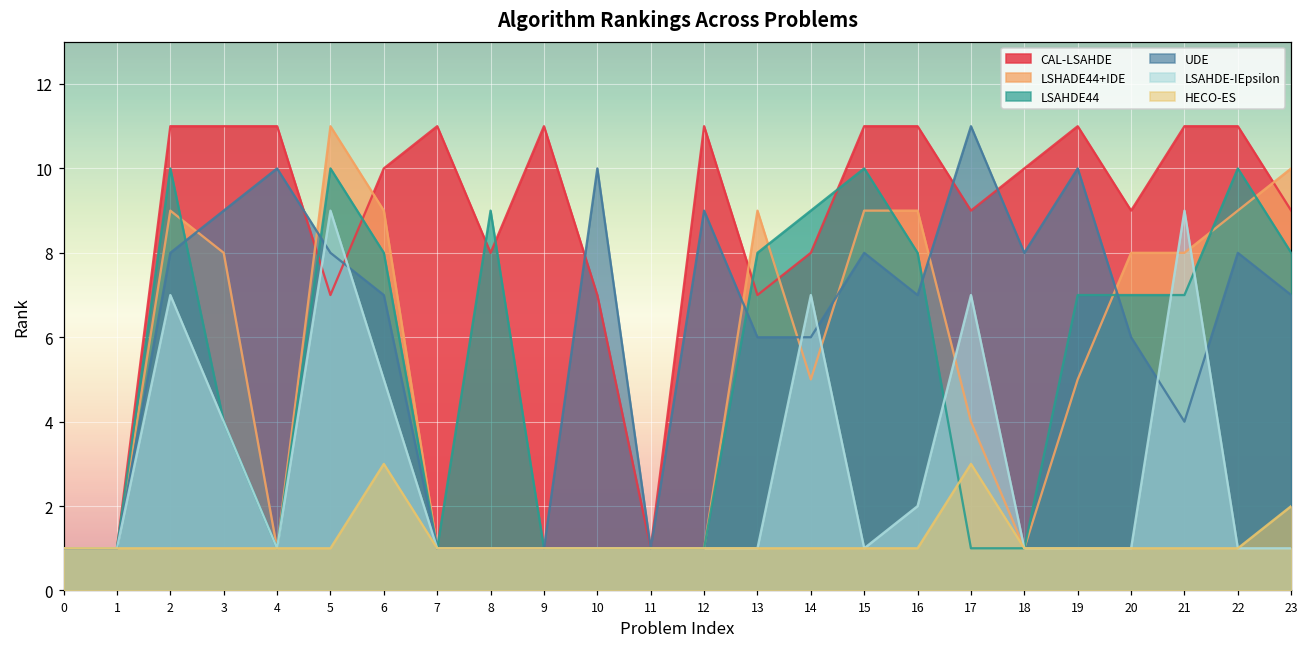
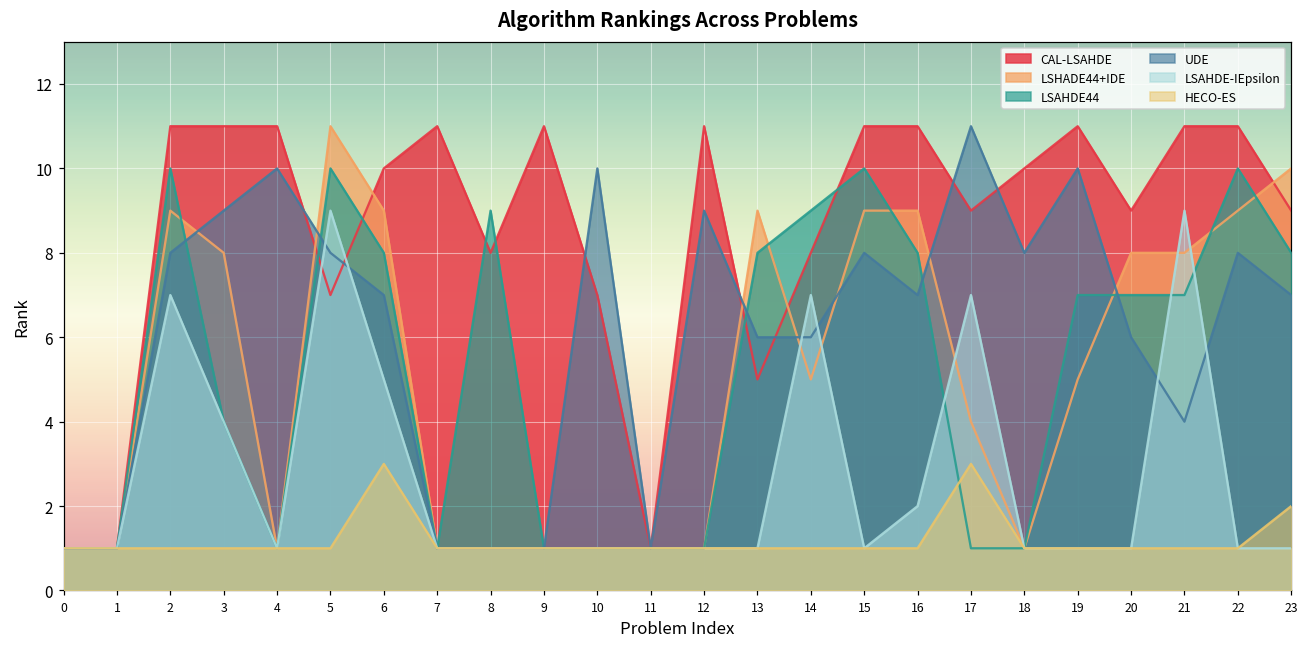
  {
    "CAL-LSAHDE": {
      "2": 11,
      "3": 11,
      "4": 11,
      "5": 7,
      "6": 10,
      "7": 11,
      "8": 8,
      "9": 11,
      "10": 7,
      "12": 11,
-     "13": 7,
+     "13": 5,
      "14": 8,
      "15": 11,
      "16": 11,
      "17": 9,
      "18": 10,
      "19": 11,
      "20": 9,
      "21": 11,
      "22": 11,
      "23": 9
    },
    "LSAHDE-IEpsilon": {
      "2": 7,
      "5": 9,
      "6": 5,
      "14": 7,
      "16": 2,
      "17": 7,
      "21": 9,
      "23": 1
    }
  }
